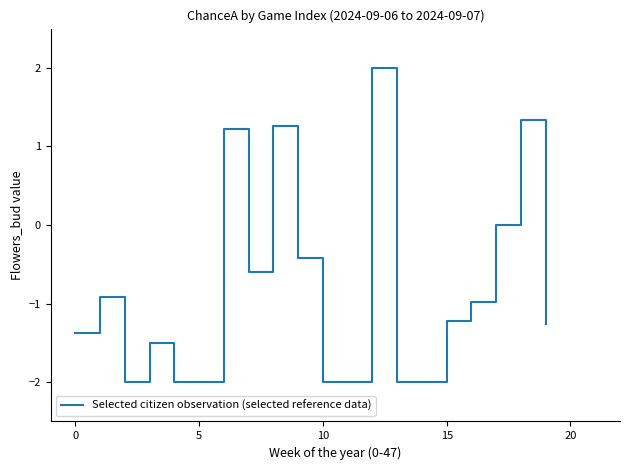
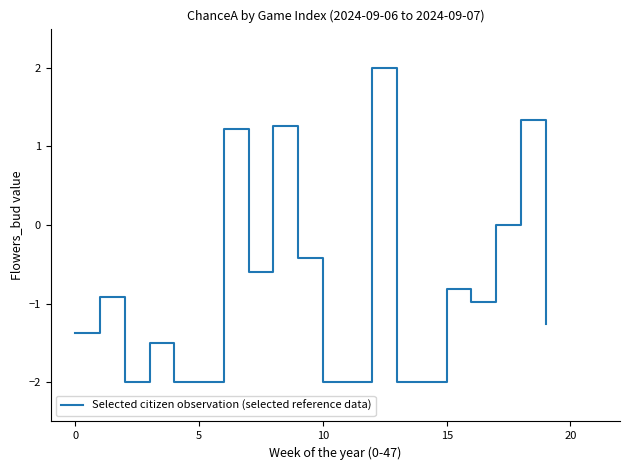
  {
    "0": -1.4,
    "5": -2.0,
    "10": -2.0,
-   "15": -1.2
+   "15": -0.8
  }
